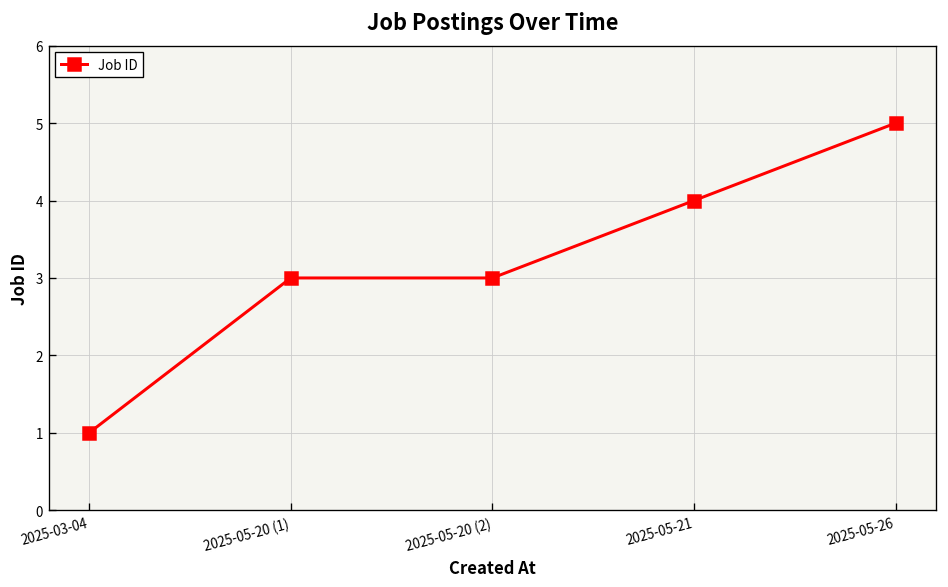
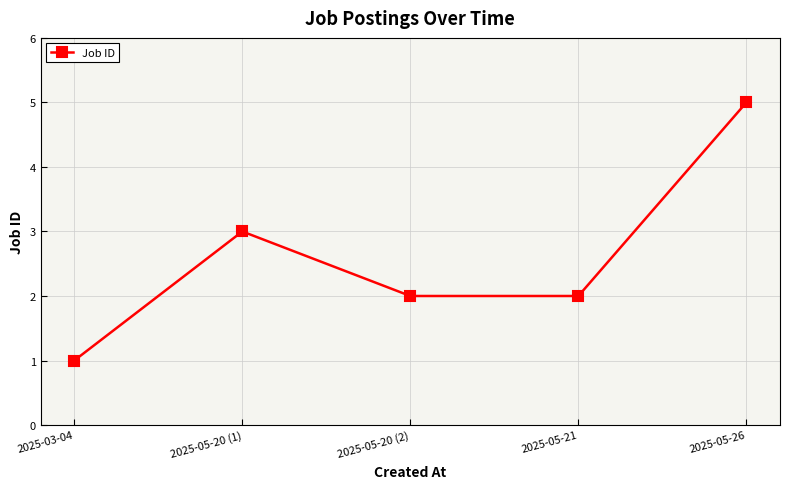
  {
    "2025-03-04": 1,
    "2025-05-20 (1)": 3,
-   "2025-05-20 (2)": 3,
-   "2025-05-21": 4,
+   "2025-05-20 (2)": 2,
+   "2025-05-21": 2,
    "2025-05-26": 5
  }
